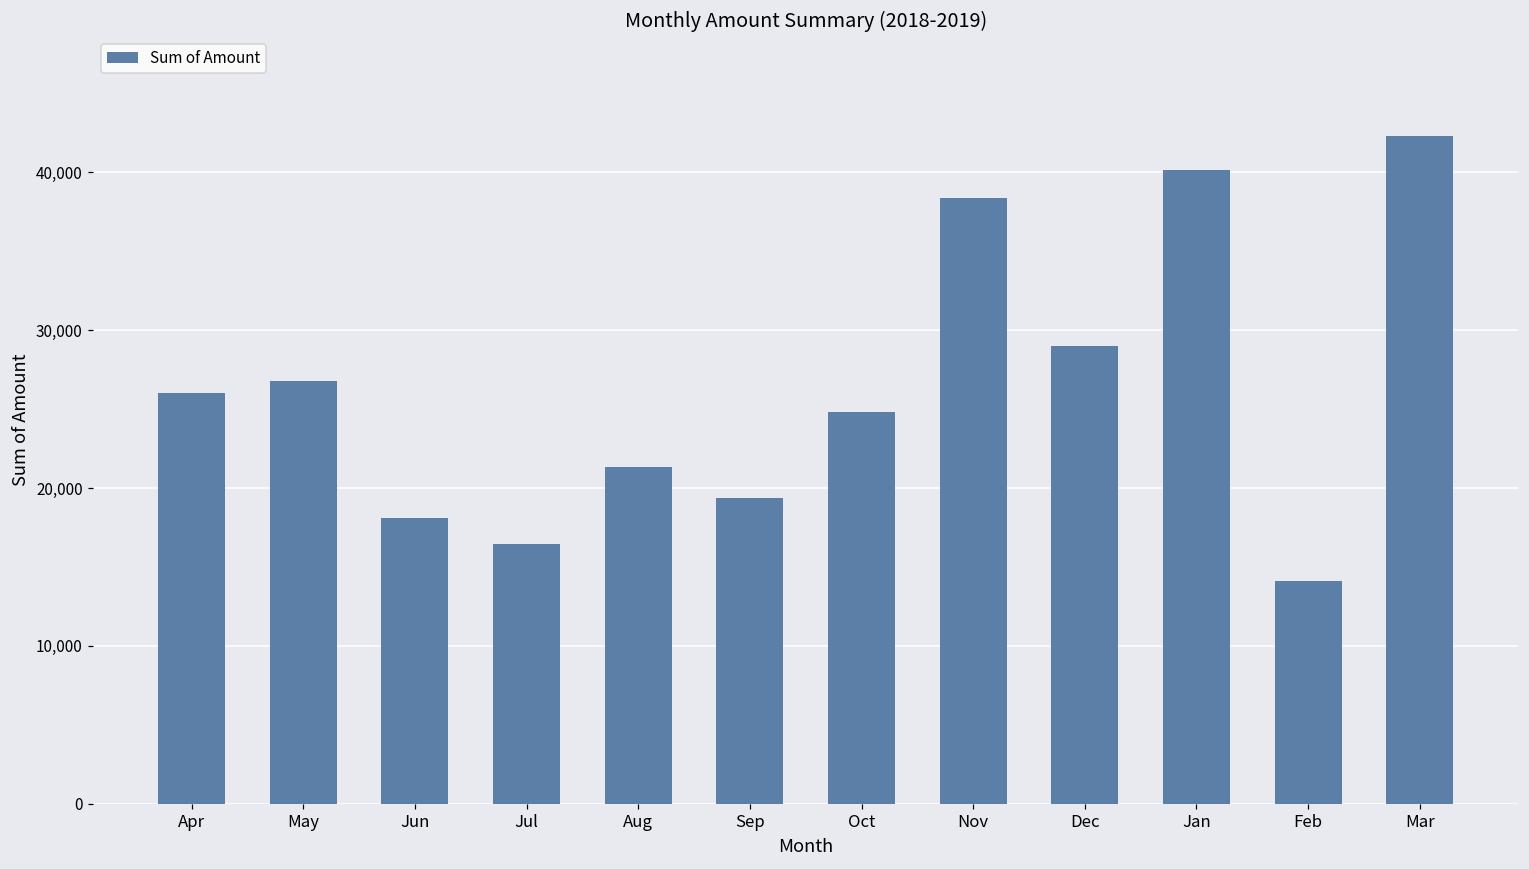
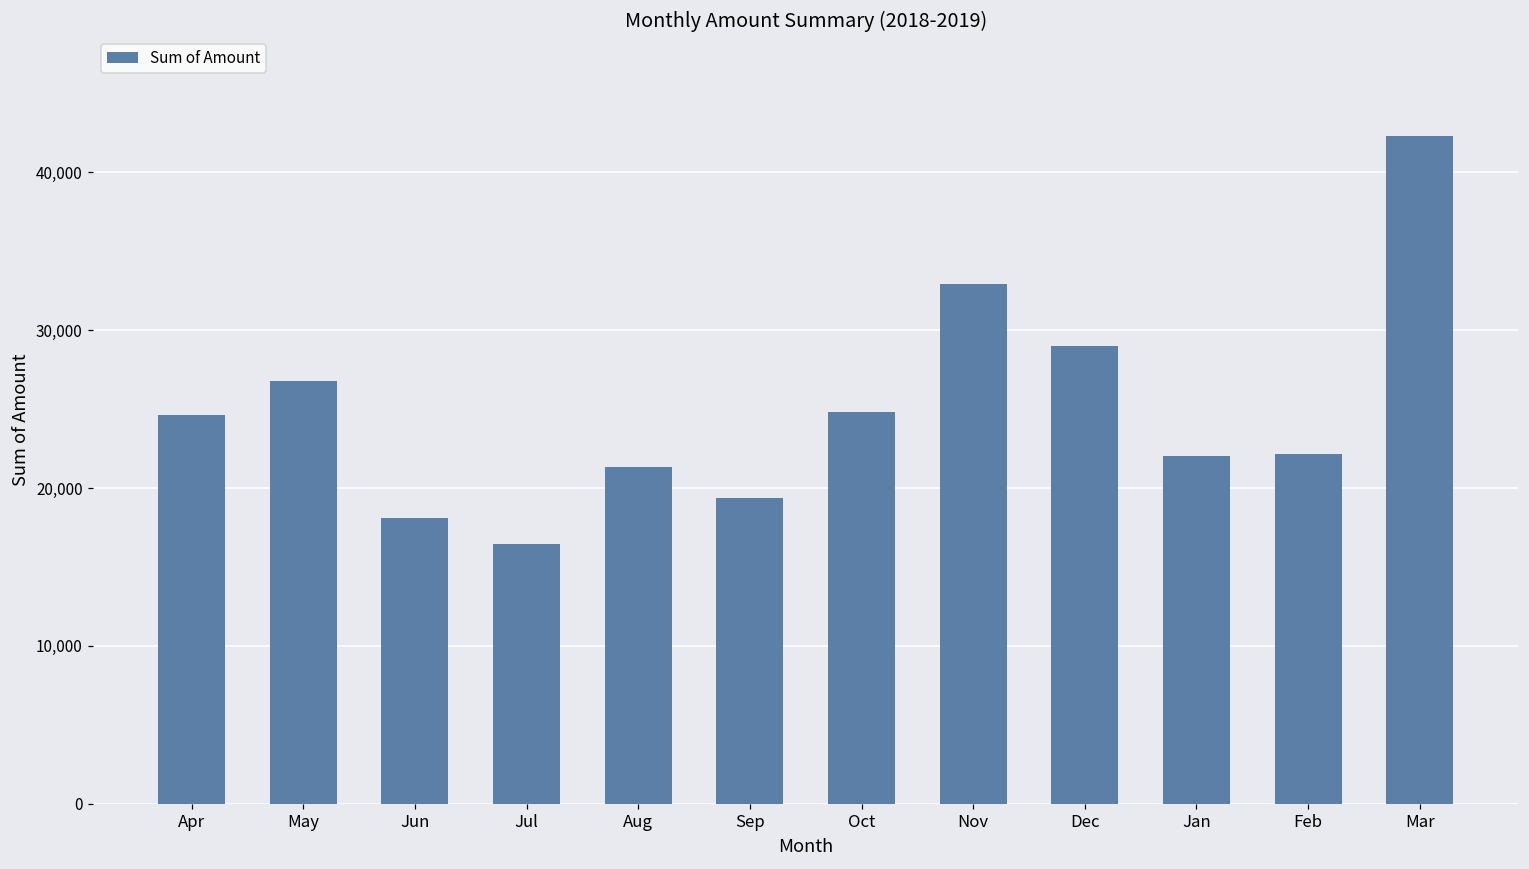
  {
-   "Apr": "26,000",
+   "Apr": "24,600",
    "May": "26,800",
    "Jun": "18,100",
    "Jul": "16,500",
    "Aug": "21,400",
    "Sep": "19,400",
    "Oct": "24,800",
-   "Nov": "38,400",
+   "Nov": "32,900",
    "Dec": "29,000",
-   "Jan": "40,200",
-   "Feb": "14,100",
+   "Jan": "22,000",
+   "Feb": "22,200",
    "Mar": "42,300"
  }
